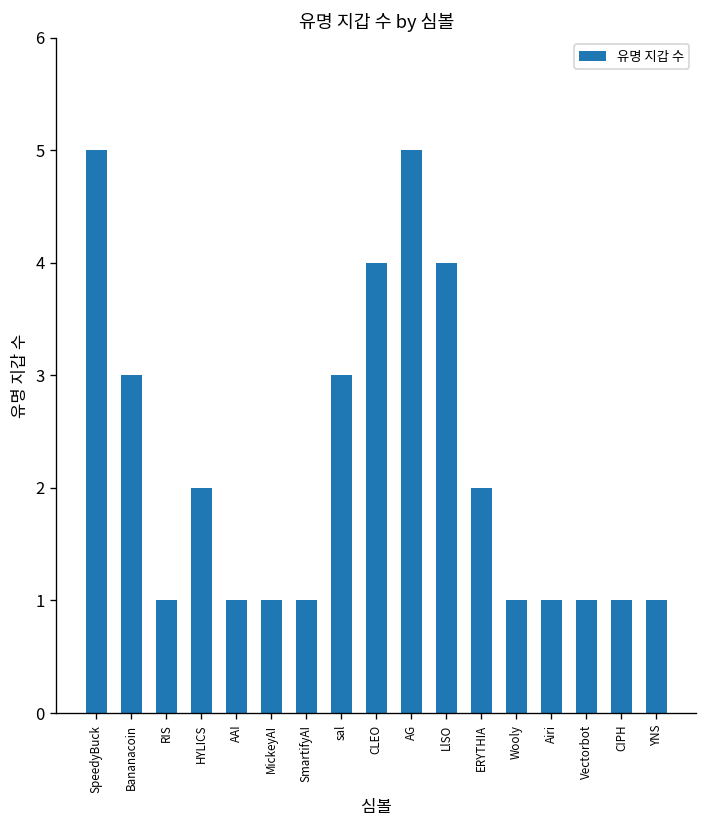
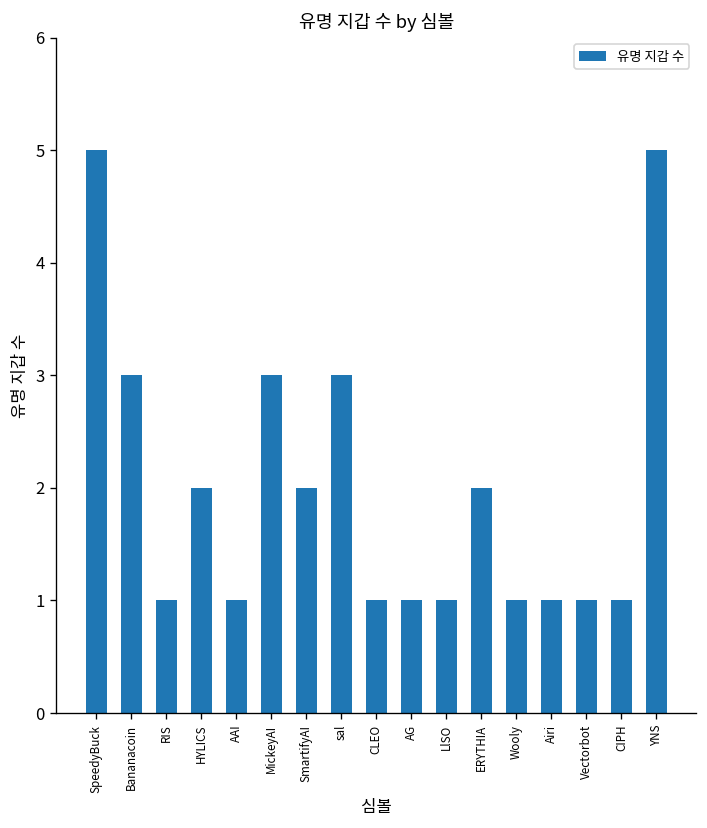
  {
    "SpeedyBuck": 5,
    "Bananacoin": 3,
    "RIS": 1,
    "HYLICS": 2,
    "AAI": 1,
-   "MickeyAI": 1,
-   "SmartifyAI": 1,
+   "MickeyAI": 3,
+   "SmartifyAI": 2,
    "sal": 3,
-   "CLEO": 4,
-   "AG": 5,
-   "LlSO": 4,
+   "CLEO": 1,
+   "AG": 1,
+   "LlSO": 1,
    "ERYTHIA": 2,
    "Wooly": 1,
    "Airi": 1,
    "Vectorbot": 1,
    "CIPH": 1,
-   "YNS": 1
+   "YNS": 5
  }
